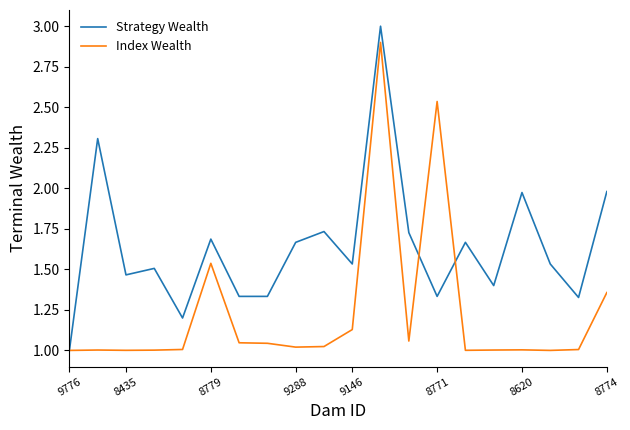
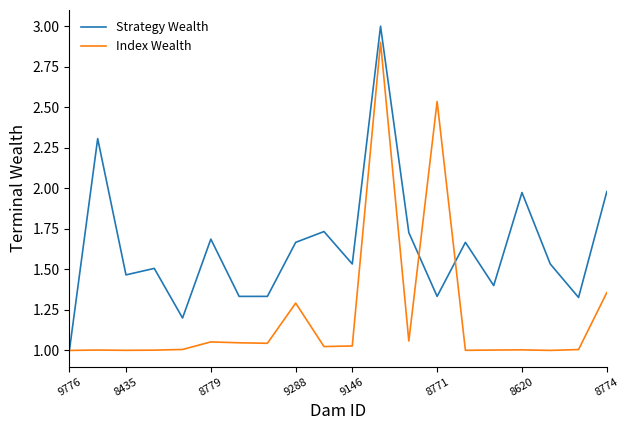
  {
    "Strategy Wealth": {
      "8435": 1.47,
      "8779": 1.69,
      "9288": 1.67,
      "9146": 1.53,
      "8771": 1.33,
      "8620": 1.97,
      "8774": 1.98
    },
    "Index Wealth": {
      "8435": 1.00,
-     "8779": 1.54,
-     "9288": 1.02,
-     "9146": 1.13,
+     "8779": 1.05,
+     "9288": 1.29,
+     "9146": 1.03,
      "8771": 2.54,
      "8620": 1.00,
      "8774": 1.36
    }
  }
